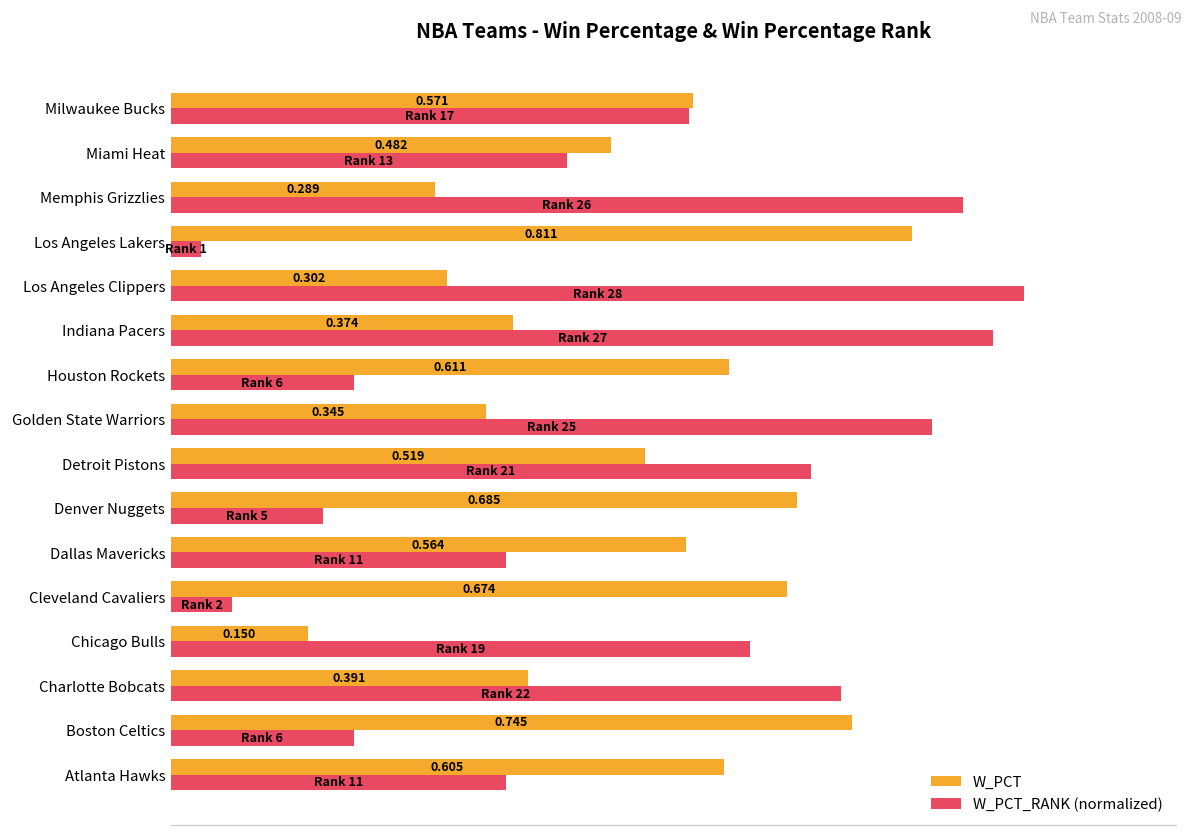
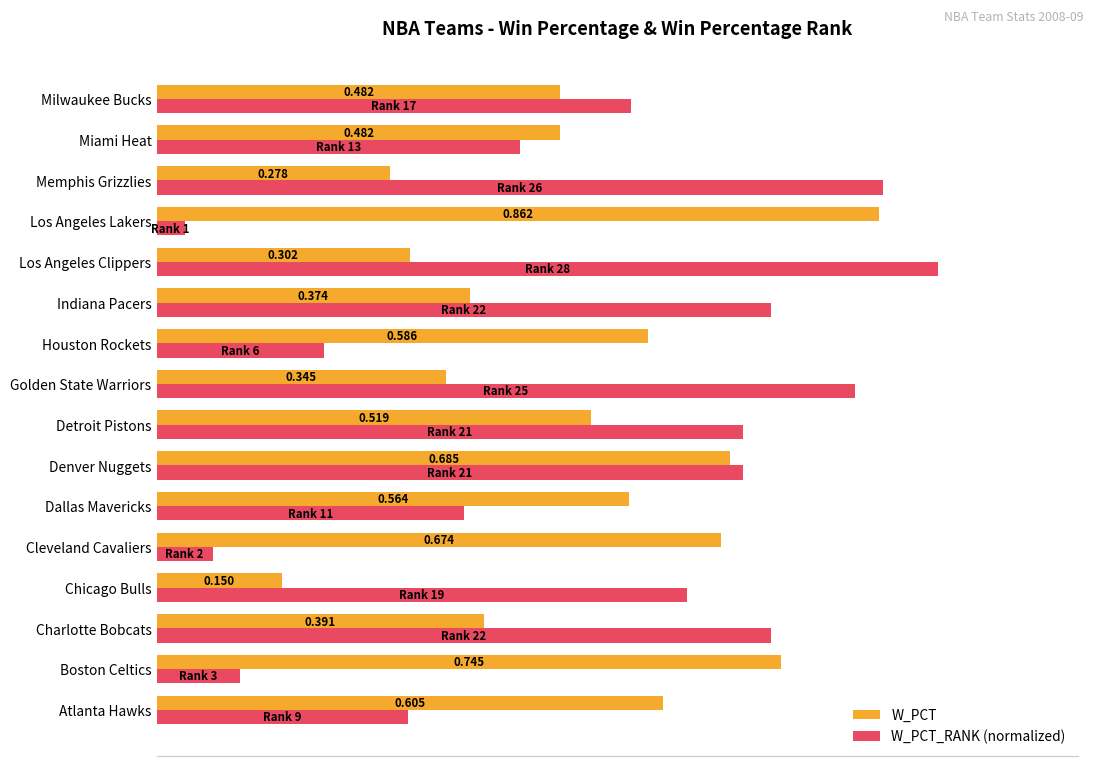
  {
    "W_PCT": {
-     "Milwaukee Bucks": 0.571,
+     "Milwaukee Bucks": 0.482,
      "Miami Heat": 0.482,
-     "Memphis Grizzlies": 0.289,
-     "Los Angeles Lakers": 0.811,
+     "Memphis Grizzlies": 0.278,
+     "Los Angeles Lakers": 0.862,
      "Los Angeles Clippers": 0.302,
      "Indiana Pacers": 0.374,
-     "Houston Rockets": 0.611,
+     "Houston Rockets": 0.586,
      "Golden State Warriors": 0.345,
      "Detroit Pistons": 0.519,
      "Denver Nuggets": 0.685,
      "Dallas Mavericks": 0.564,
      "Cleveland Cavaliers": 0.674,
      "Chicago Bulls": 0.150,
      "Charlotte Bobcats": 0.391,
      "Boston Celtics": 0.745,
      "Atlanta Hawks": 0.605
    },
    "W_PCT_RANK (normalized)": {
-     "Indiana Pacers": 27,
-     "Denver Nuggets": 5,
-     "Boston Celtics": 6,
-     "Atlanta Hawks": 11
+     "Indiana Pacers": 22,
+     "Denver Nuggets": 21,
+     "Boston Celtics": 3,
+     "Atlanta Hawks": 9
    }
  }
